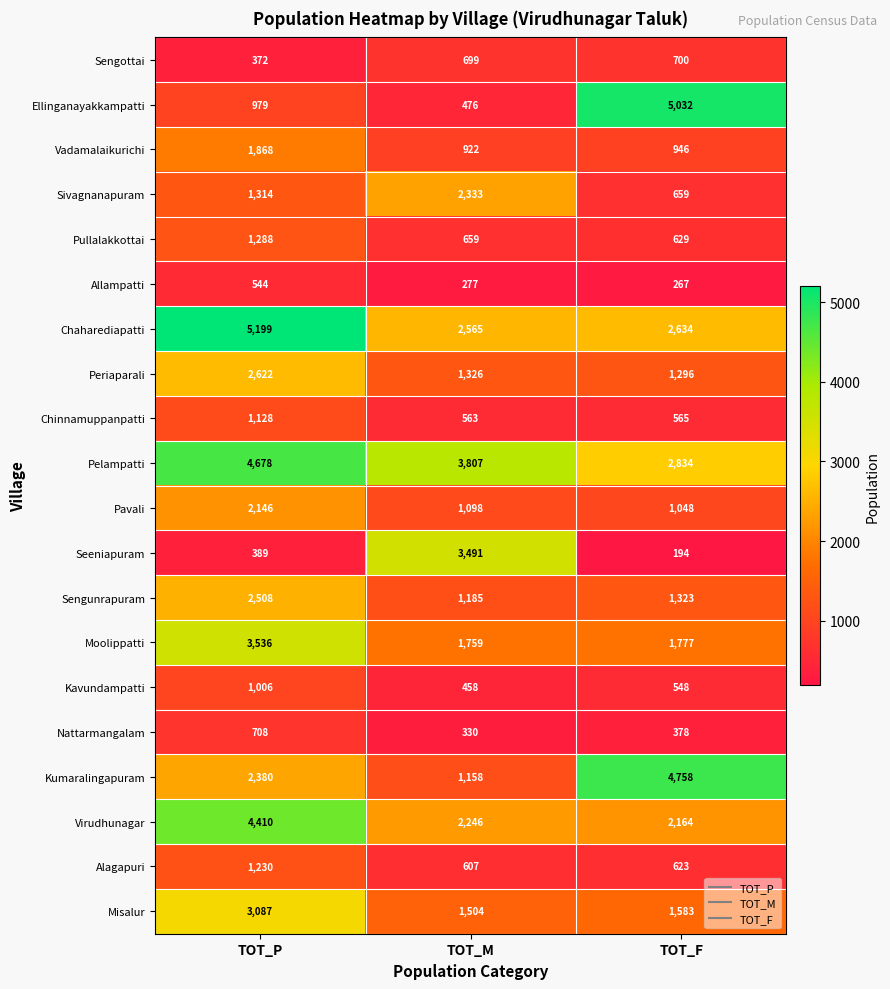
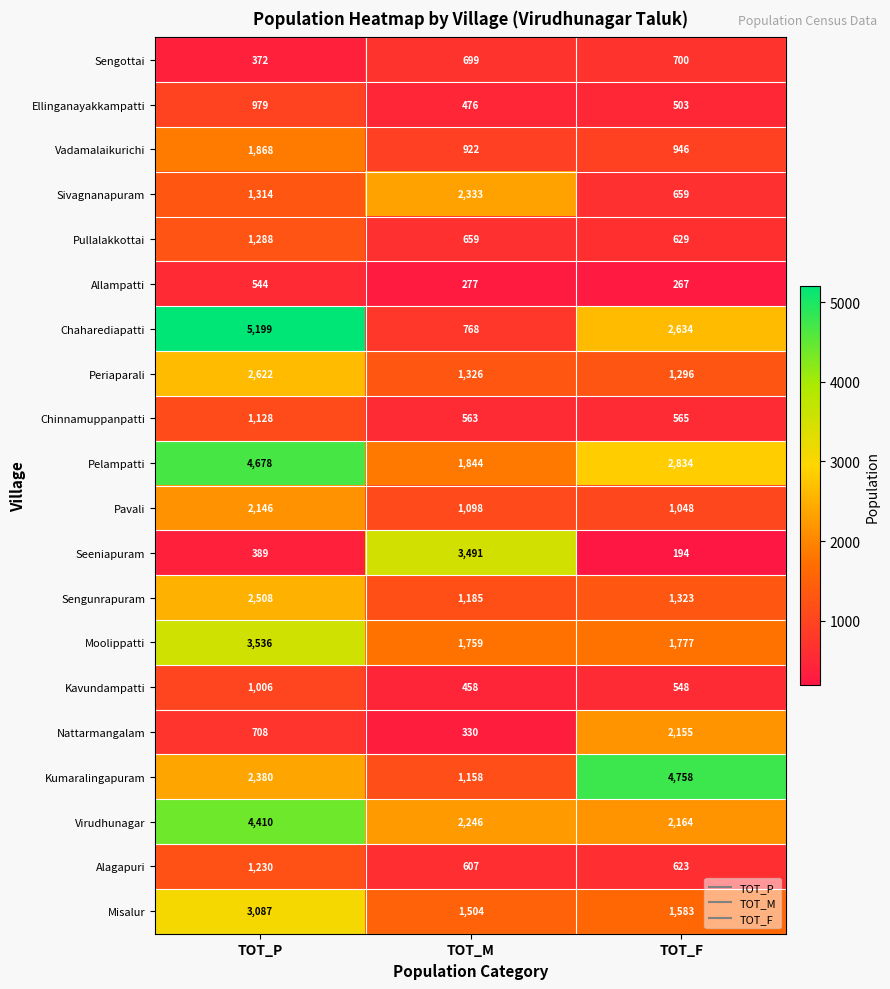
  {
    "Sengottai": {
      "TOT_P": "372",
      "TOT_M": "699",
      "TOT_F": "700"
    },
    "Ellinganayakkampatti": {
      "TOT_P": "979",
      "TOT_M": "476",
-     "TOT_F": "5,032"
+     "TOT_F": "503"
    },
    "Vadamalaikurichi": {
      "TOT_P": "1,868",
      "TOT_M": "922",
      "TOT_F": "946"
    },
    "Sivagnanapuram": {
      "TOT_P": "1,314",
      "TOT_M": "2,333",
      "TOT_F": "659"
    },
    "Pullalakkottai": {
      "TOT_P": "1,288",
      "TOT_M": "659",
      "TOT_F": "629"
    },
    "Allampatti": {
      "TOT_P": "544",
      "TOT_M": "277",
      "TOT_F": "267"
    },
    "Chaharediapatti": {
      "TOT_P": "5,199",
-     "TOT_M": "2,565",
+     "TOT_M": "768",
      "TOT_F": "2,634"
    },
    "Periaparali": {
      "TOT_P": "2,622",
      "TOT_M": "1,326",
      "TOT_F": "1,296"
    },
    "Chinnamuppanpatti": {
      "TOT_P": "1,128",
      "TOT_M": "563",
      "TOT_F": "565"
    },
    "Pelampatti": {
      "TOT_P": "4,678",
-     "TOT_M": "3,807",
+     "TOT_M": "1,844",
      "TOT_F": "2,834"
    },
    "Pavali": {
      "TOT_P": "2,146",
      "TOT_M": "1,098",
      "TOT_F": "1,048"
    },
    "Seeniapuram": {
      "TOT_P": "389",
      "TOT_M": "3,491",
      "TOT_F": "194"
    },
    "Sengunrapuram": {
      "TOT_P": "2,508",
      "TOT_M": "1,185",
      "TOT_F": "1,323"
    },
    "Moolippatti": {
      "TOT_P": "3,536",
      "TOT_M": "1,759",
      "TOT_F": "1,777"
    },
    "Kavundampatti": {
      "TOT_P": "1,006",
      "TOT_M": "458",
      "TOT_F": "548"
    },
    "Nattarmangalam": {
      "TOT_P": "708",
      "TOT_M": "330",
-     "TOT_F": "378"
+     "TOT_F": "2,155"
    },
    "Kumaralingapuram": {
      "TOT_P": "2,380",
      "TOT_M": "1,158",
      "TOT_F": "4,758"
    },
    "Virudhunagar": {
      "TOT_P": "4,410",
      "TOT_M": "2,246",
      "TOT_F": "2,164"
    },
    "Alagapuri": {
      "TOT_P": "1,230",
      "TOT_M": "607",
      "TOT_F": "623"
    },
    "Misalur": {
      "TOT_P": "3,087",
      "TOT_M": "1,504",
      "TOT_F": "1,583"
    }
  }
